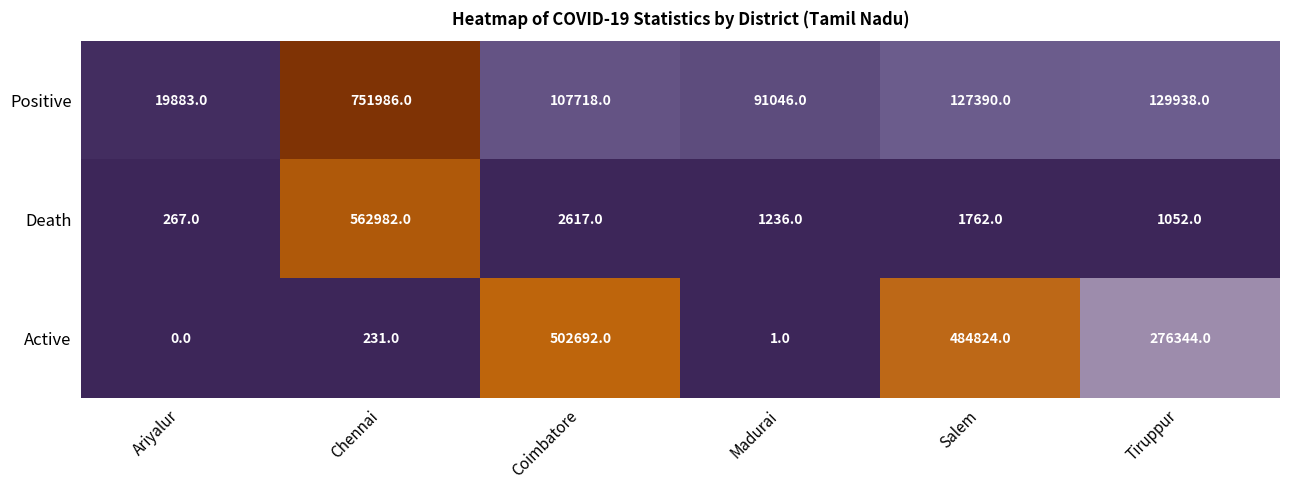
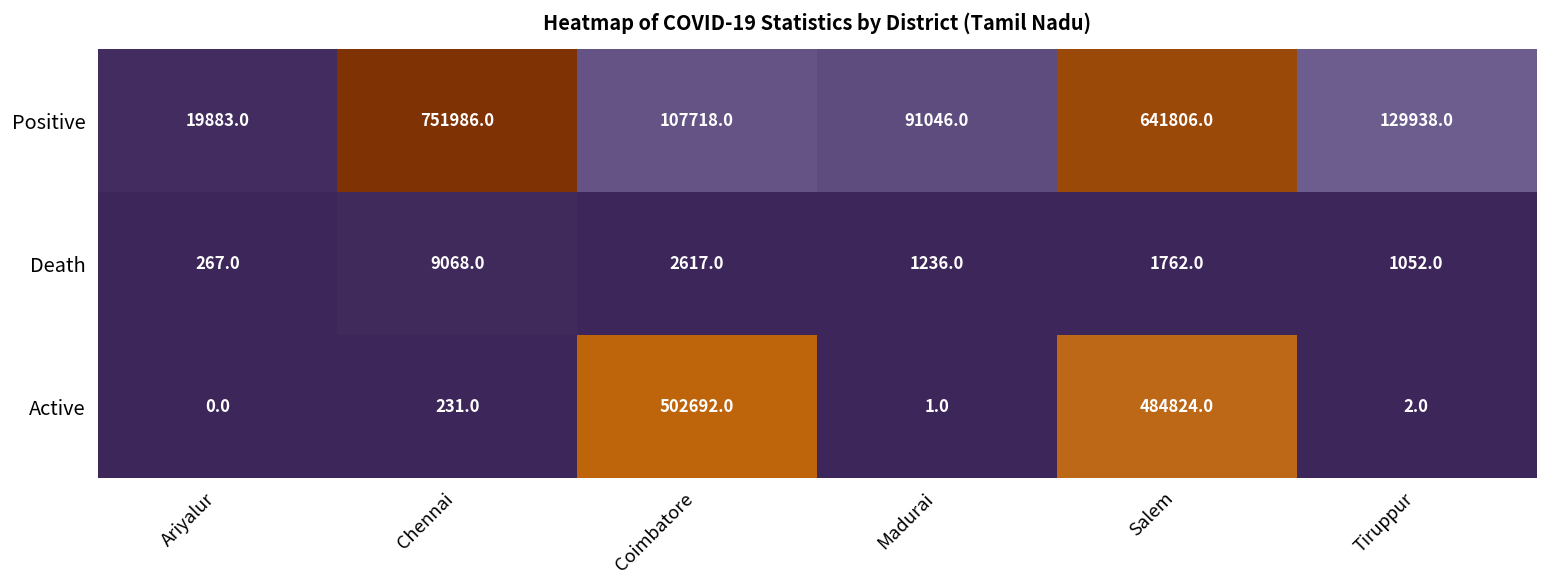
  {
    "Positive": {
      "Ariyalur": 19883.0,
      "Chennai": 751986.0,
      "Coimbatore": 107718.0,
      "Madurai": 91046.0,
-     "Salem": 127390.0,
+     "Salem": 641806.0,
      "Tiruppur": 129938.0
    },
    "Death": {
      "Ariyalur": 267.0,
-     "Chennai": 562982.0,
+     "Chennai": 9068.0,
      "Coimbatore": 2617.0,
      "Madurai": 1236.0,
      "Salem": 1762.0,
      "Tiruppur": 1052.0
    },
    "Active": {
      "Ariyalur": 0.0,
      "Chennai": 231.0,
      "Coimbatore": 502692.0,
      "Madurai": 1.0,
      "Salem": 484824.0,
-     "Tiruppur": 276344.0
+     "Tiruppur": 2.0
    }
  }
